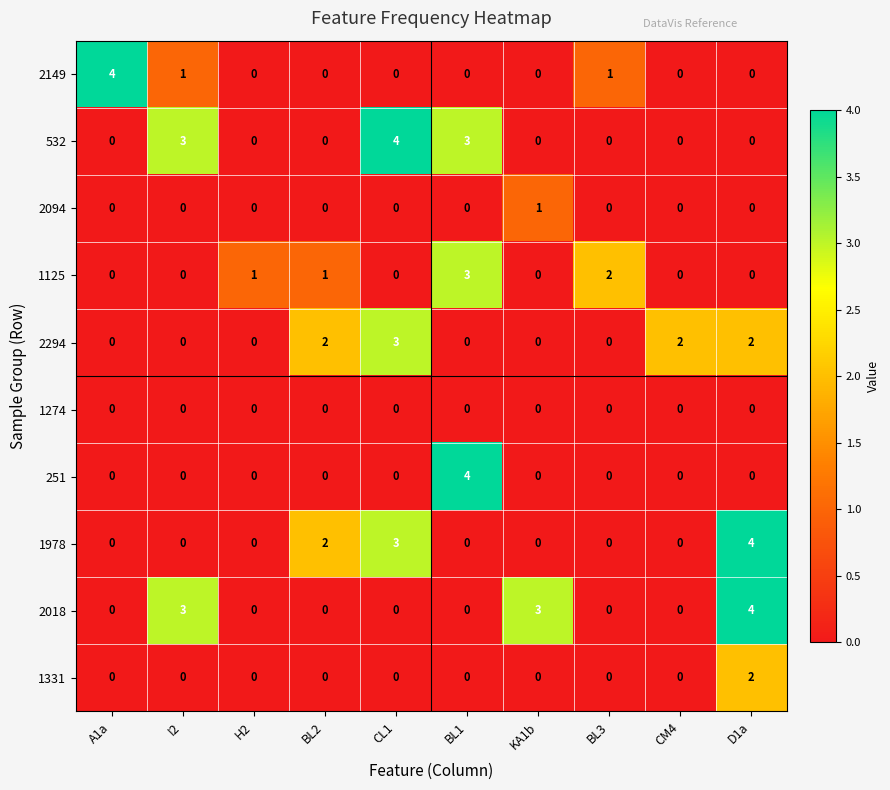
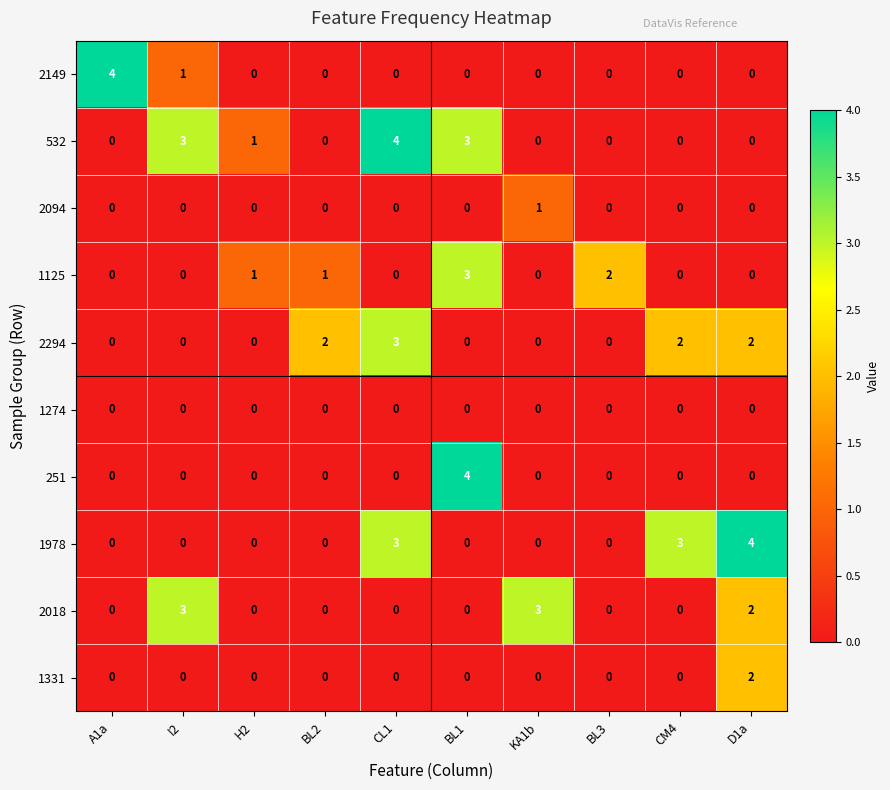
  {
    "2149": {
      "A1a": 4,
      "I2": 1,
      "H2": 0,
      "BL2": 0,
      "CL1": 0,
      "BL1": 0,
      "KA1b": 0,
-     "BL3": 1,
+     "BL3": 0,
      "CM4": 0,
      "D1a": 0
    },
    "532": {
      "A1a": 0,
      "I2": 3,
-     "H2": 0,
+     "H2": 1,
      "BL2": 0,
      "CL1": 4,
      "BL1": 3,
      "KA1b": 0,
      "BL3": 0,
      "CM4": 0,
      "D1a": 0
    },
    "2094": {
      "A1a": 0,
      "I2": 0,
      "H2": 0,
      "BL2": 0,
      "CL1": 0,
      "BL1": 0,
      "KA1b": 1,
      "BL3": 0,
      "CM4": 0,
      "D1a": 0
    },
    "1125": {
      "A1a": 0,
      "I2": 0,
      "H2": 1,
      "BL2": 1,
      "CL1": 0,
      "BL1": 3,
      "KA1b": 0,
      "BL3": 2,
      "CM4": 0,
      "D1a": 0
    },
    "2294": {
      "A1a": 0,
      "I2": 0,
      "H2": 0,
      "BL2": 2,
      "CL1": 3,
      "BL1": 0,
      "KA1b": 0,
      "BL3": 0,
      "CM4": 2,
      "D1a": 2
    },
    "1274": {
      "A1a": 0,
      "I2": 0,
      "H2": 0,
      "BL2": 0,
      "CL1": 0,
      "BL1": 0,
      "KA1b": 0,
      "BL3": 0,
      "CM4": 0,
      "D1a": 0
    },
    "251": {
      "A1a": 0,
      "I2": 0,
      "H2": 0,
      "BL2": 0,
      "CL1": 0,
      "BL1": 4,
      "KA1b": 0,
      "BL3": 0,
      "CM4": 0,
      "D1a": 0
    },
    "1978": {
      "A1a": 0,
      "I2": 0,
      "H2": 0,
-     "BL2": 2,
+     "BL2": 0,
      "CL1": 3,
      "BL1": 0,
      "KA1b": 0,
      "BL3": 0,
-     "CM4": 0,
+     "CM4": 3,
      "D1a": 4
    },
    "2018": {
      "A1a": 0,
      "I2": 3,
      "H2": 0,
      "BL2": 0,
      "CL1": 0,
      "BL1": 0,
      "KA1b": 3,
      "BL3": 0,
      "CM4": 0,
-     "D1a": 4
+     "D1a": 2
    },
    "1331": {
      "A1a": 0,
      "I2": 0,
      "H2": 0,
      "BL2": 0,
      "CL1": 0,
      "BL1": 0,
      "KA1b": 0,
      "BL3": 0,
      "CM4": 0,
      "D1a": 2
    }
  }
